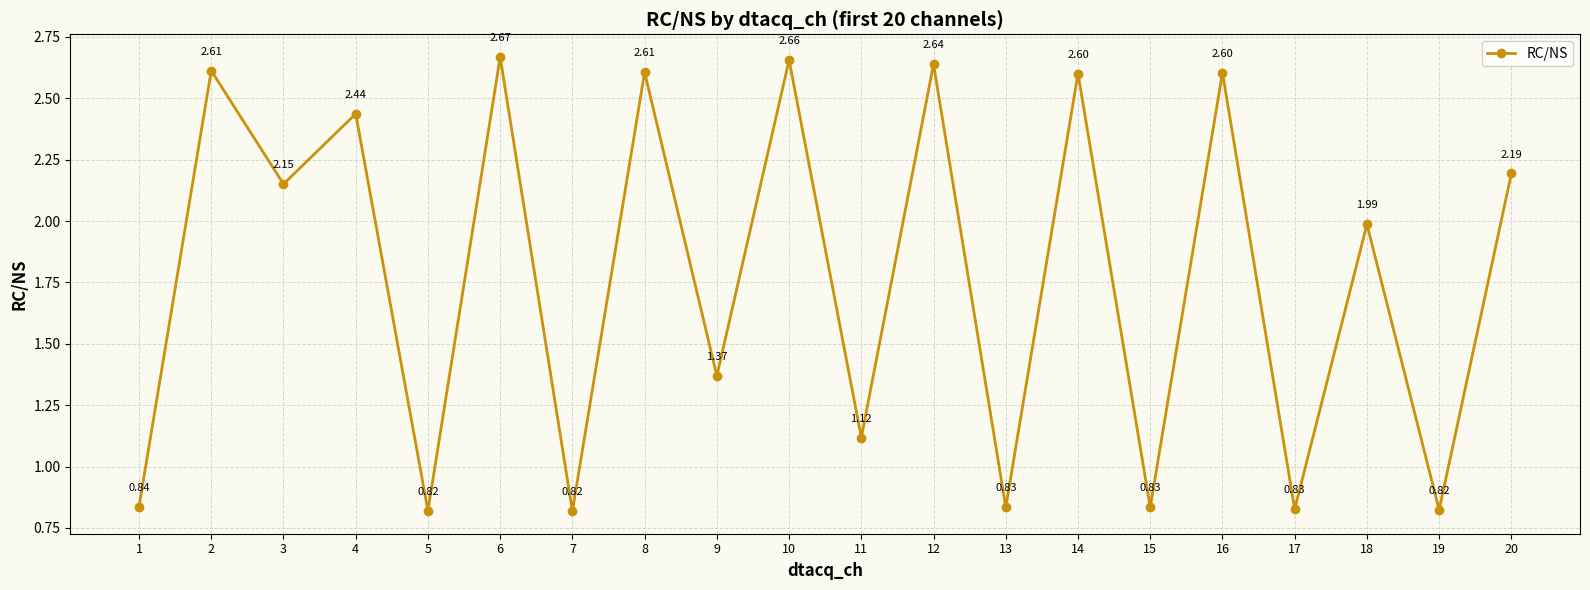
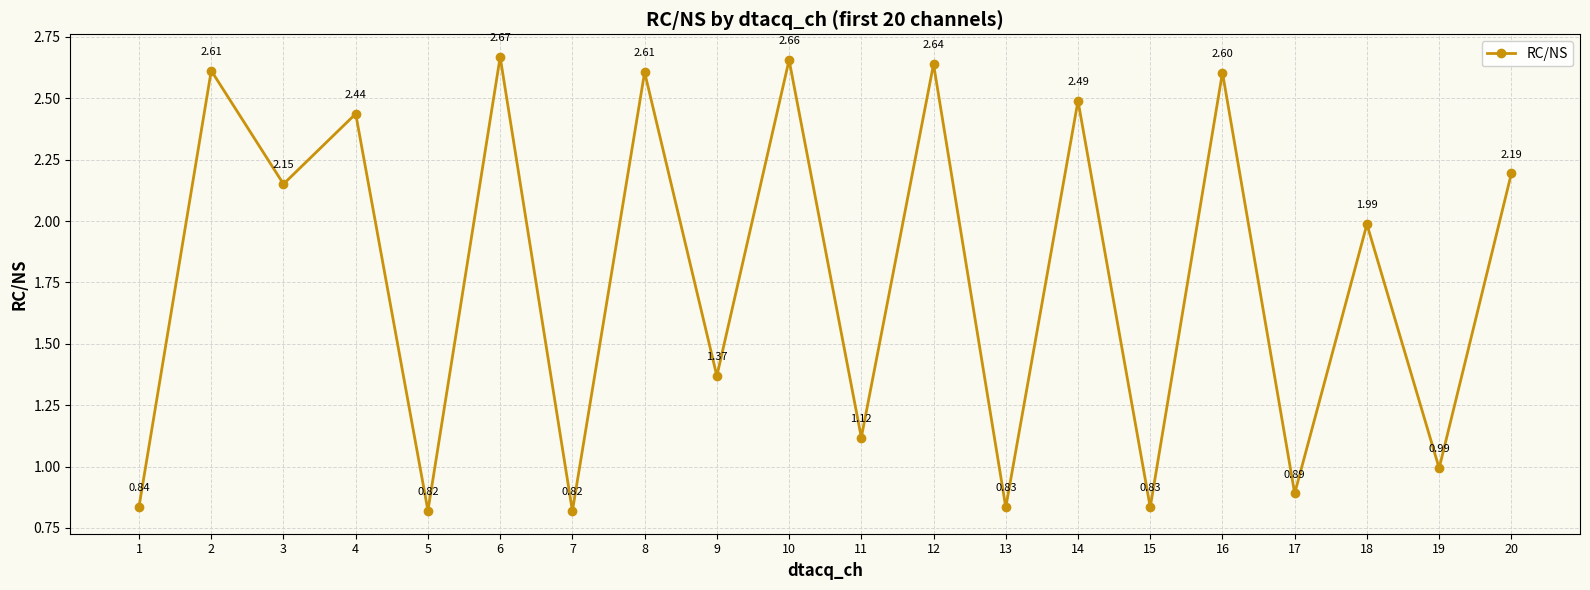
  {
    "1": 0.84,
    "2": 2.61,
    "3": 2.15,
    "4": 2.44,
    "5": 0.82,
    "6": 2.67,
    "7": 0.82,
    "8": 2.61,
    "9": 1.37,
    "10": 2.66,
    "11": 1.12,
    "12": 2.64,
    "13": 0.83,
-   "14": 2.60,
+   "14": 2.49,
    "15": 0.83,
    "16": 2.60,
-   "17": 0.83,
+   "17": 0.89,
    "18": 1.99,
-   "19": 0.82,
+   "19": 0.99,
    "20": 2.19
  }
